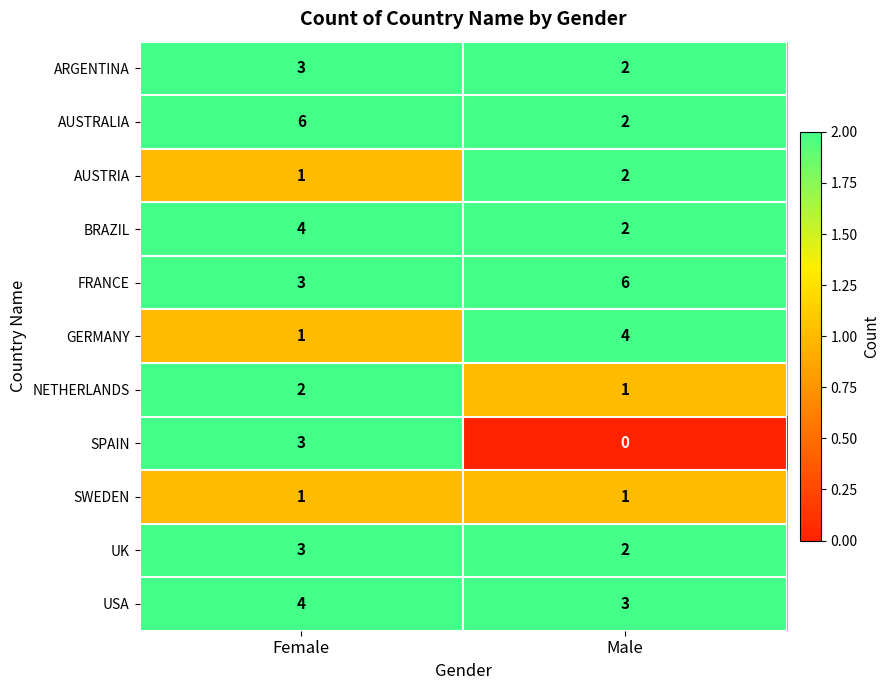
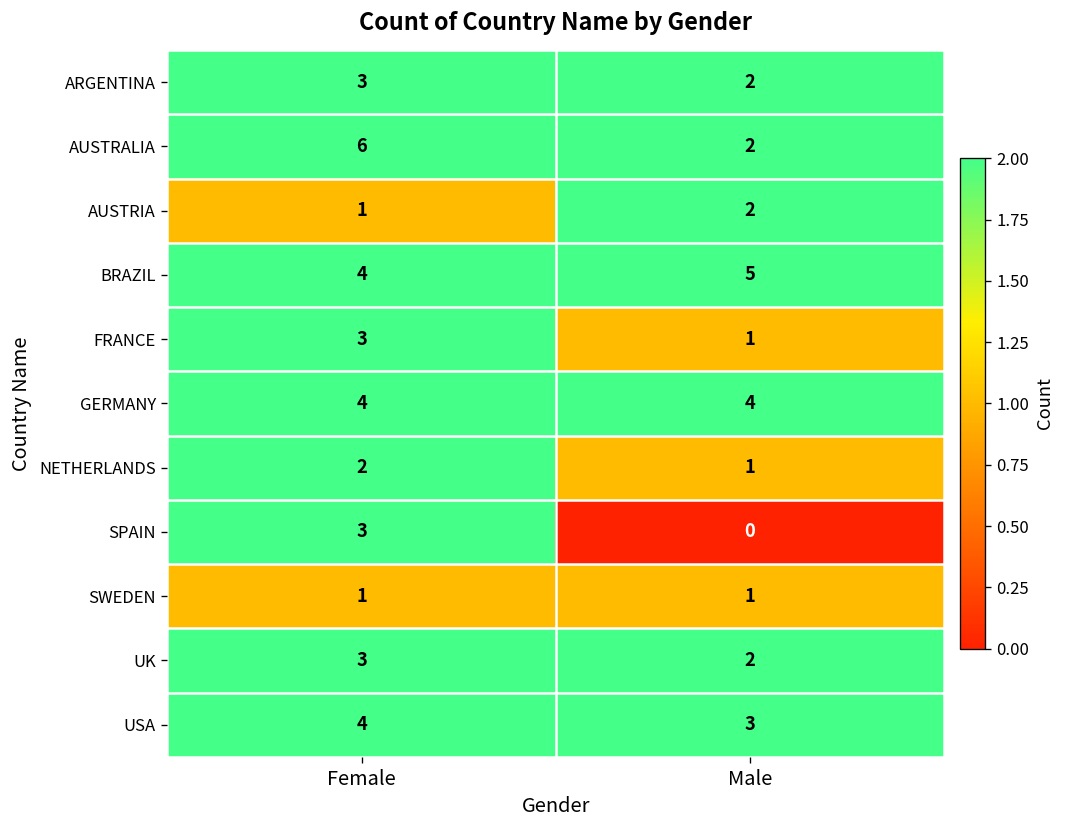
  {
    "ARGENTINA": {
      "Female": 3,
      "Male": 2
    },
    "AUSTRALIA": {
      "Female": 6,
      "Male": 2
    },
    "AUSTRIA": {
      "Female": 1,
      "Male": 2
    },
    "BRAZIL": {
      "Female": 4,
-     "Male": 2
+     "Male": 5
    },
    "FRANCE": {
      "Female": 3,
-     "Male": 6
+     "Male": 1
    },
    "GERMANY": {
-     "Female": 1,
+     "Female": 4,
      "Male": 4
    },
    "NETHERLANDS": {
      "Female": 2,
      "Male": 1
    },
    "SPAIN": {
      "Female": 3,
      "Male": 0
    },
    "SWEDEN": {
      "Female": 1,
      "Male": 1
    },
    "UK": {
      "Female": 3,
      "Male": 2
    },
    "USA": {
      "Female": 4,
      "Male": 3
    }
  }
